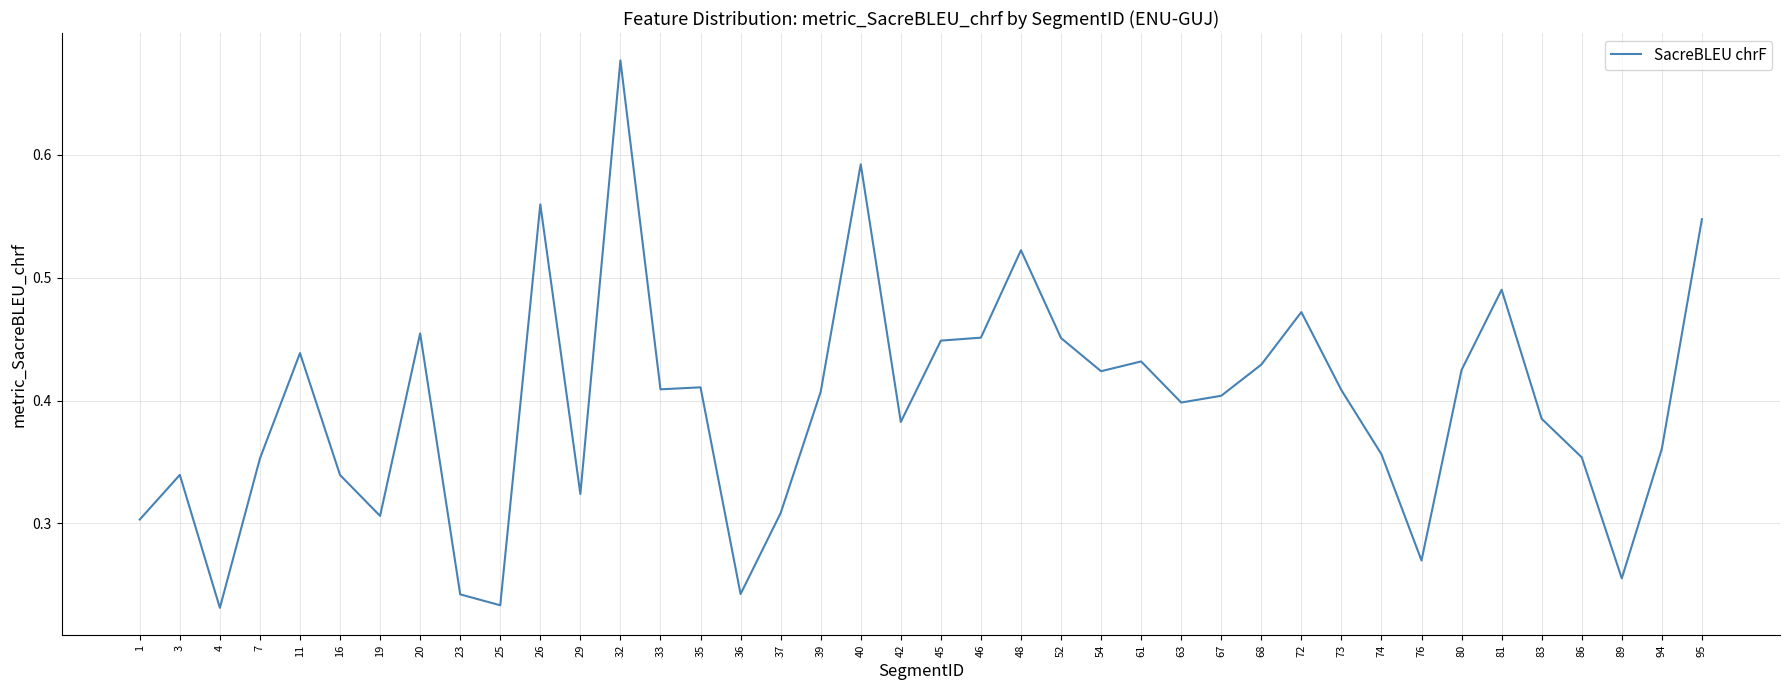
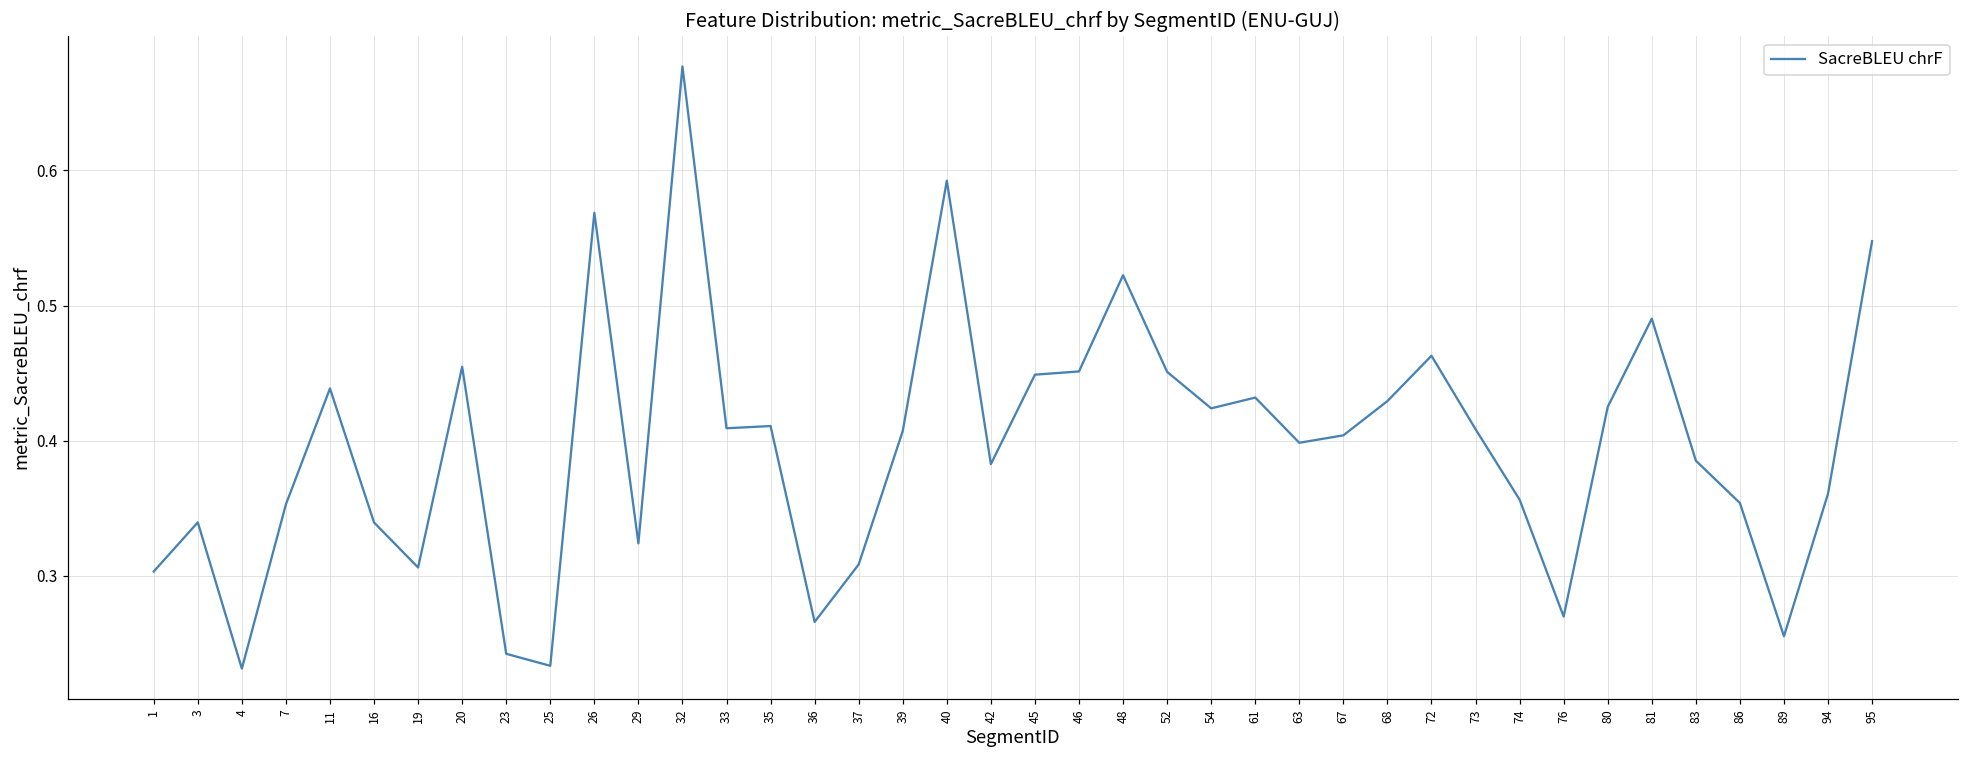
  {
    "1": 0.303,
    "3": 0.340,
    "4": 0.231,
    "7": 0.353,
    "11": 0.439,
    "16": 0.339,
    "19": 0.306,
    "20": 0.455,
    "23": 0.242,
    "25": 0.233,
-   "26": 0.560,
+   "26": 0.569,
    "29": 0.324,
    "32": 0.677,
    "33": 0.409,
    "35": 0.411,
-   "36": 0.243,
+   "36": 0.266,
    "37": 0.308,
    "39": 0.407,
    "40": 0.592,
    "42": 0.383,
    "45": 0.449,
    "46": 0.451,
    "48": 0.522,
    "52": 0.451,
    "54": 0.424,
    "61": 0.432,
    "63": 0.398,
    "67": 0.404,
    "68": 0.429,
-   "72": 0.472,
+   "72": 0.463,
    "73": 0.409,
    "74": 0.356,
    "76": 0.270,
    "80": 0.425,
    "81": 0.490,
    "83": 0.385,
    "86": 0.354,
    "89": 0.255,
    "94": 0.361,
    "95": 0.548
  }
